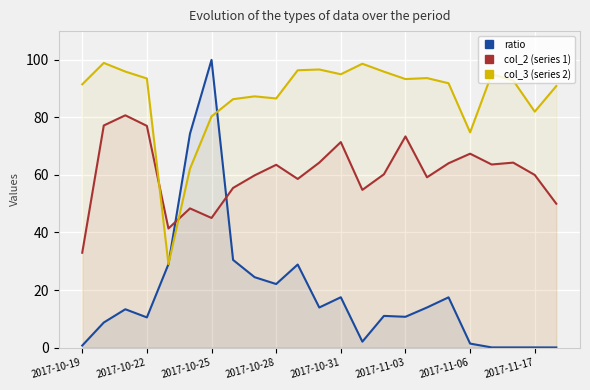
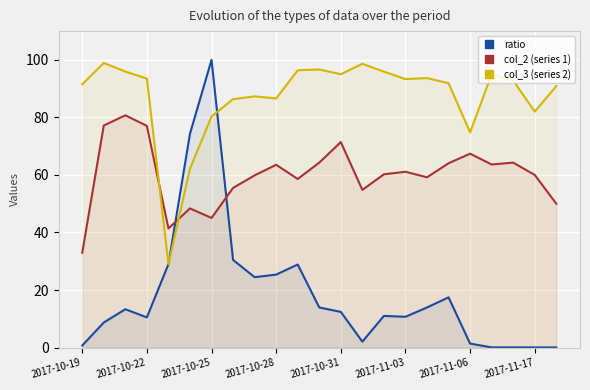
  {
    "ratio": {
      "2017-10-19": 1,
      "2017-10-22": 10,
      "2017-10-25": 100,
-     "2017-10-28": 22,
-     "2017-10-31": 17,
+     "2017-10-28": 25,
+     "2017-10-31": 12,
      "2017-11-03": 11,
      "2017-11-06": 1,
      "2017-11-17": 0
    },
    "col_2 (series 1)": {
      "2017-10-19": 33,
      "2017-10-22": 77,
      "2017-10-25": 45,
      "2017-10-28": 64,
      "2017-10-31": 71,
-     "2017-11-03": 73,
+     "2017-11-03": 61,
      "2017-11-06": 67,
      "2017-11-17": 60
    },
    "col_3 (series 2)": {
      "2017-10-19": 92,
      "2017-10-22": 94,
      "2017-10-25": 80,
      "2017-10-28": 87,
      "2017-10-31": 95,
      "2017-11-03": 93,
      "2017-11-06": 75,
      "2017-11-17": 82
    }
  }
